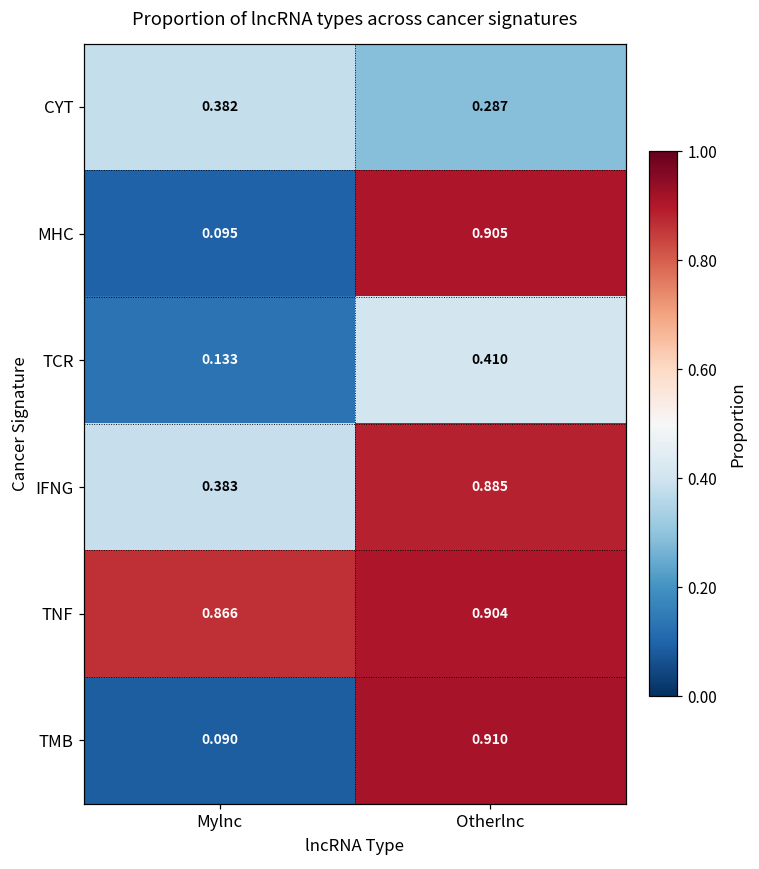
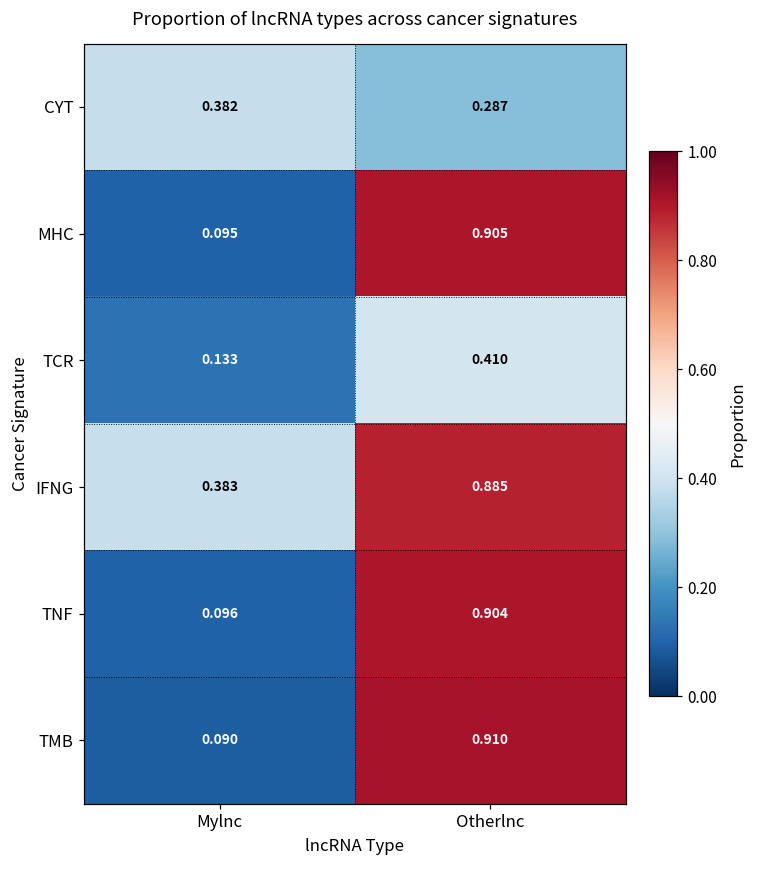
  {
    "CYT": {
      "Mylnc": 0.382,
      "Otherlnc": 0.287
    },
    "MHC": {
      "Mylnc": 0.095,
      "Otherlnc": 0.905
    },
    "TCR": {
      "Mylnc": 0.133,
      "Otherlnc": 0.410
    },
    "IFNG": {
      "Mylnc": 0.383,
      "Otherlnc": 0.885
    },
    "TNF": {
-     "Mylnc": 0.866,
+     "Mylnc": 0.096,
      "Otherlnc": 0.904
    },
    "TMB": {
      "Mylnc": 0.090,
      "Otherlnc": 0.910
    }
  }
